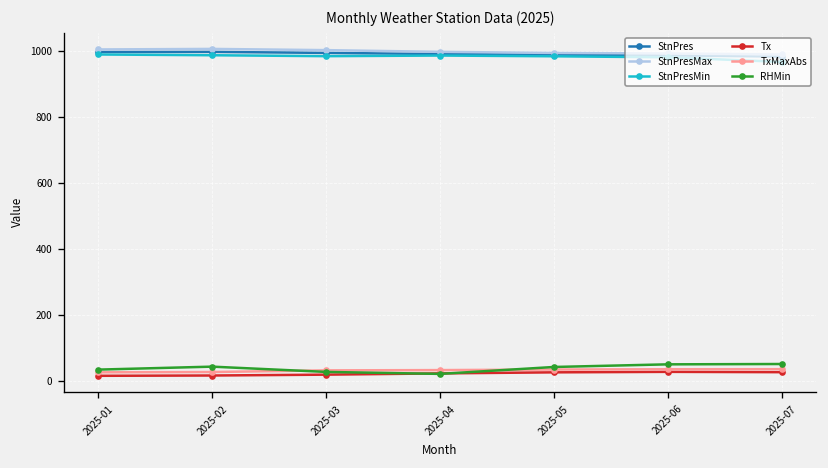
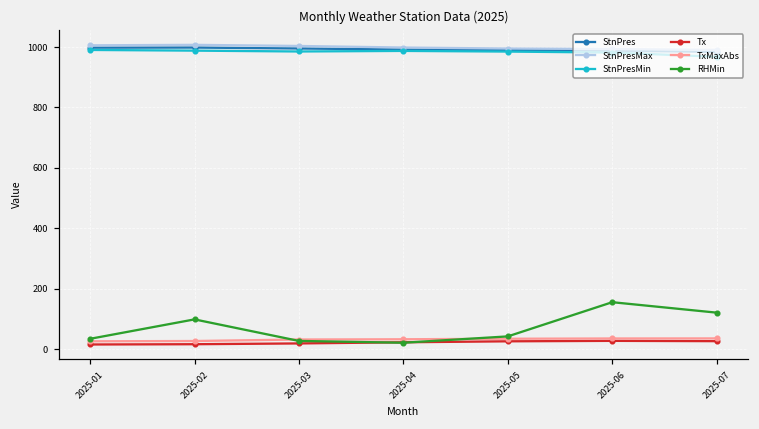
  {
    "StnPresMin": {
      "2025-02": 990,
      "2025-03": 990
    },
    "Tx": {
      "2025-01": 20,
      "2025-02": 20
    },
    "TxMaxAbs": {
      "2025-02": 30,
      "2025-04": 30
    },
    "RHMin": {
-     "2025-02": 40,
-     "2025-06": 50,
-     "2025-07": 50
+     "2025-02": 100,
+     "2025-06": 160,
+     "2025-07": 120
    }
  }
